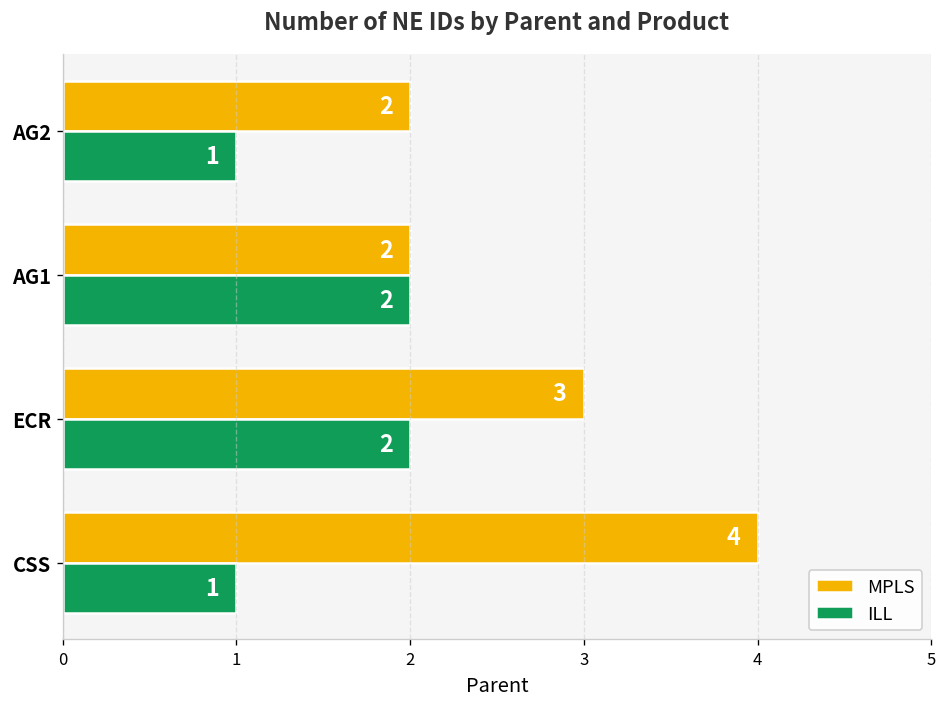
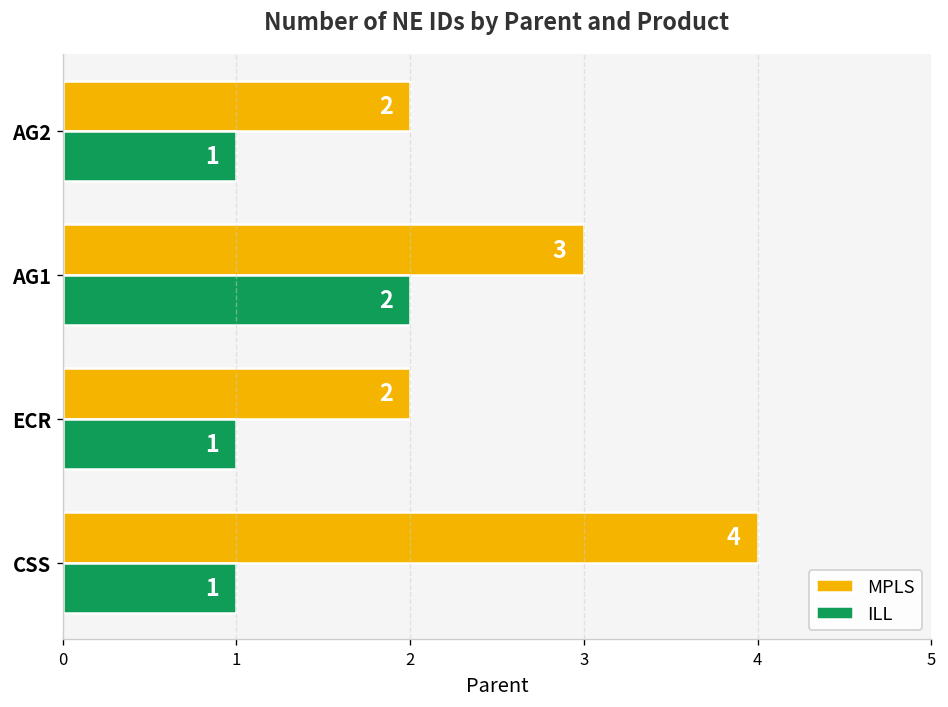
  {
    "MPLS": {
      "AG2": 2,
-     "AG1": 2,
-     "ECR": 3,
+     "AG1": 3,
+     "ECR": 2,
      "CSS": 4
    },
    "ILL": {
      "AG2": 1,
      "AG1": 2,
-     "ECR": 2,
+     "ECR": 1,
      "CSS": 1
    }
  }
